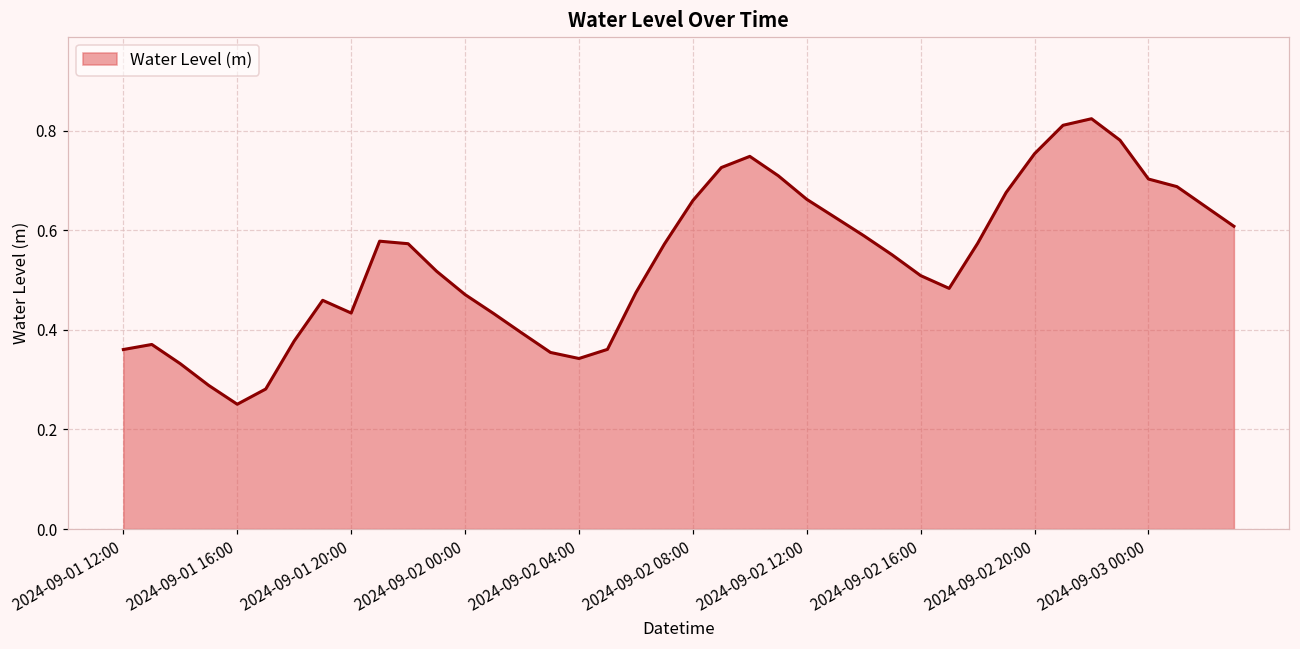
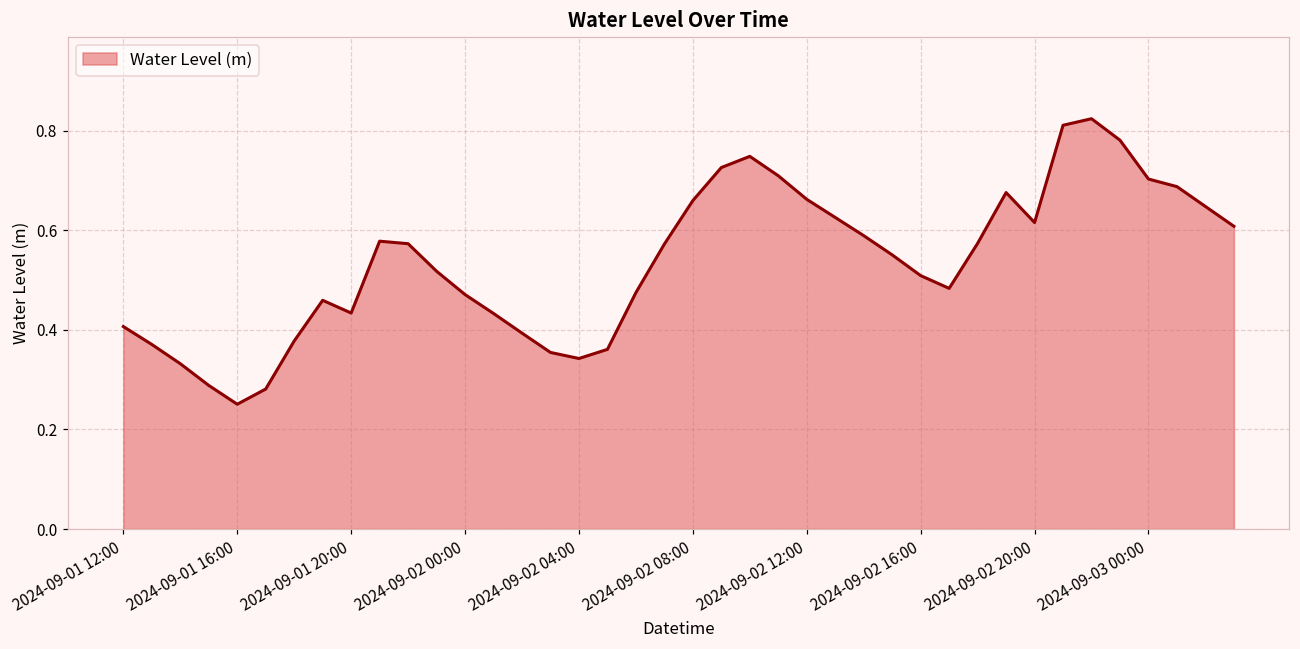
  {
-   "2024-09-01 12:00": 0.36,
+   "2024-09-01 12:00": 0.41,
    "2024-09-01 16:00": 0.25,
    "2024-09-01 20:00": 0.43,
    "2024-09-02 00:00": 0.47,
    "2024-09-02 04:00": 0.34,
    "2024-09-02 08:00": 0.66,
    "2024-09-02 12:00": 0.66,
    "2024-09-02 16:00": 0.51,
-   "2024-09-02 20:00": 0.75,
+   "2024-09-02 20:00": 0.62,
    "2024-09-03 00:00": 0.70
  }
